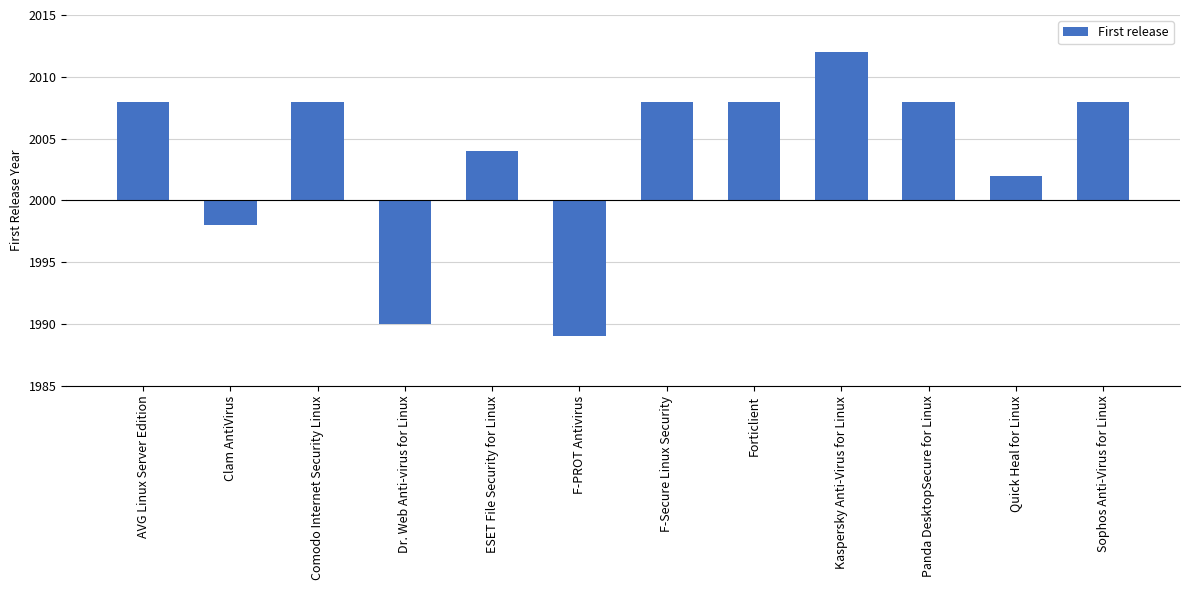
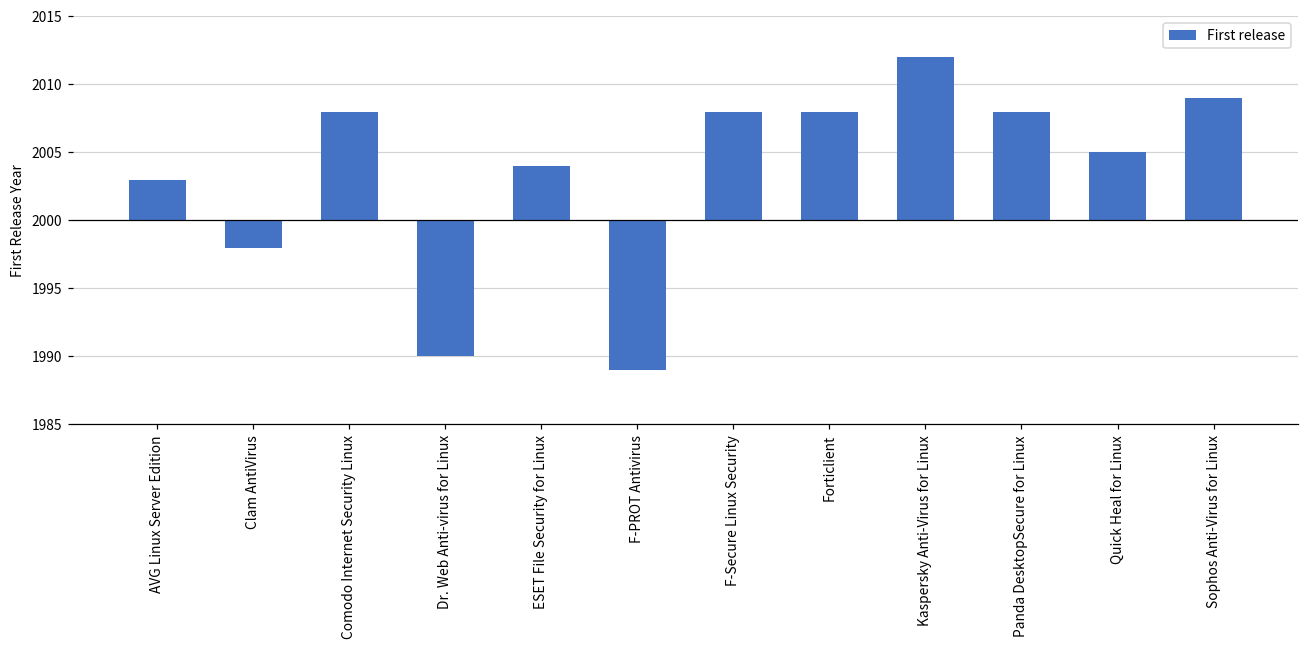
  {
-   "AVG Linux Server Edition": 2008,
+   "AVG Linux Server Edition": 2003,
    "Clam AntiVirus": 1998,
    "Comodo Internet Security Linux": 2008,
    "Dr. Web Anti-virus for Linux": 1990,
    "ESET File Security for Linux": 2004,
    "F-PROT Antivirus": 1989,
    "F-Secure Linux Security": 2008,
    "Forticlient": 2008,
    "Kaspersky Anti-Virus for Linux": 2012,
    "Panda DesktopSecure for Linux": 2008,
-   "Quick Heal for Linux": 2002,
-   "Sophos Anti-Virus for Linux": 2008
+   "Quick Heal for Linux": 2005,
+   "Sophos Anti-Virus for Linux": 2009
  }
